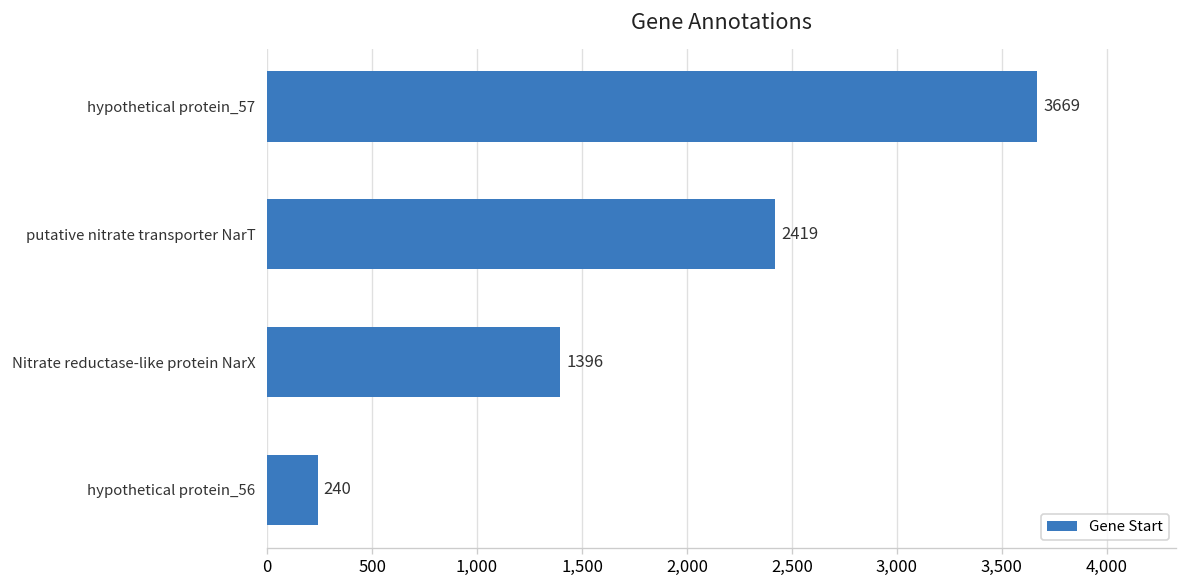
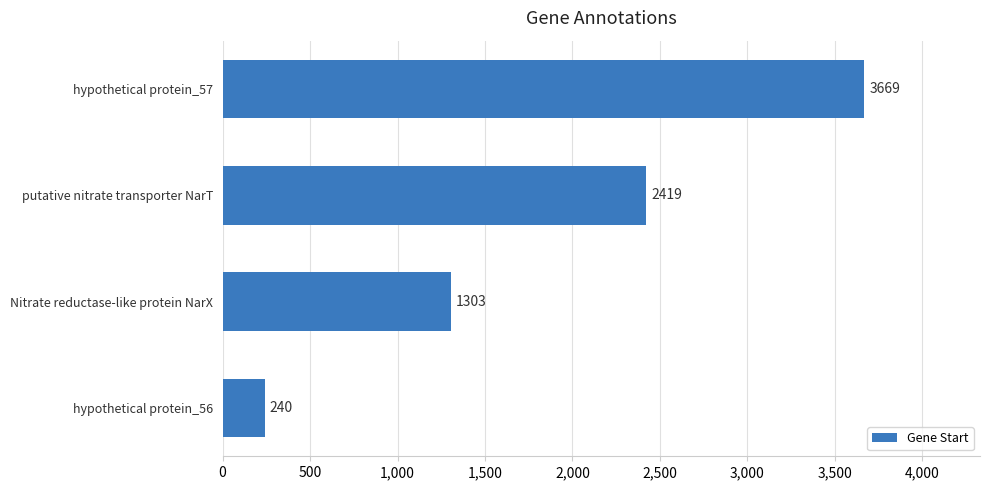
  {
    "hypothetical protein_57": 3669,
    "putative nitrate transporter NarT": 2419,
-   "Nitrate reductase-like protein NarX": 1396,
+   "Nitrate reductase-like protein NarX": 1303,
    "hypothetical protein_56": 240
  }
